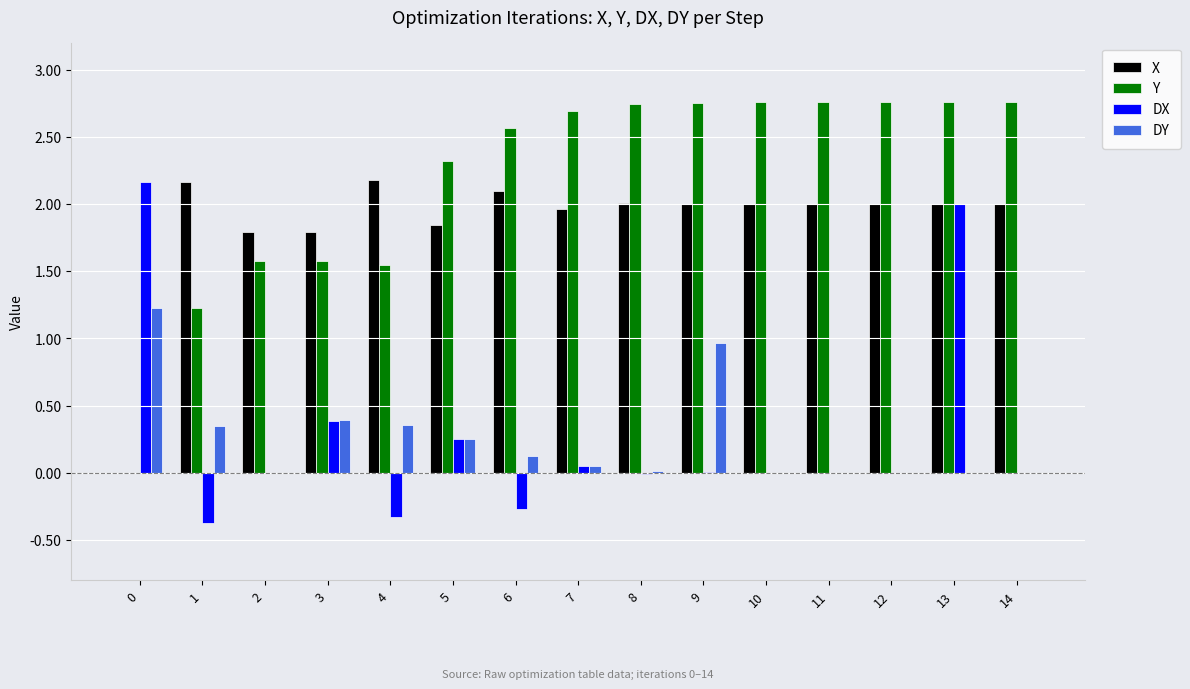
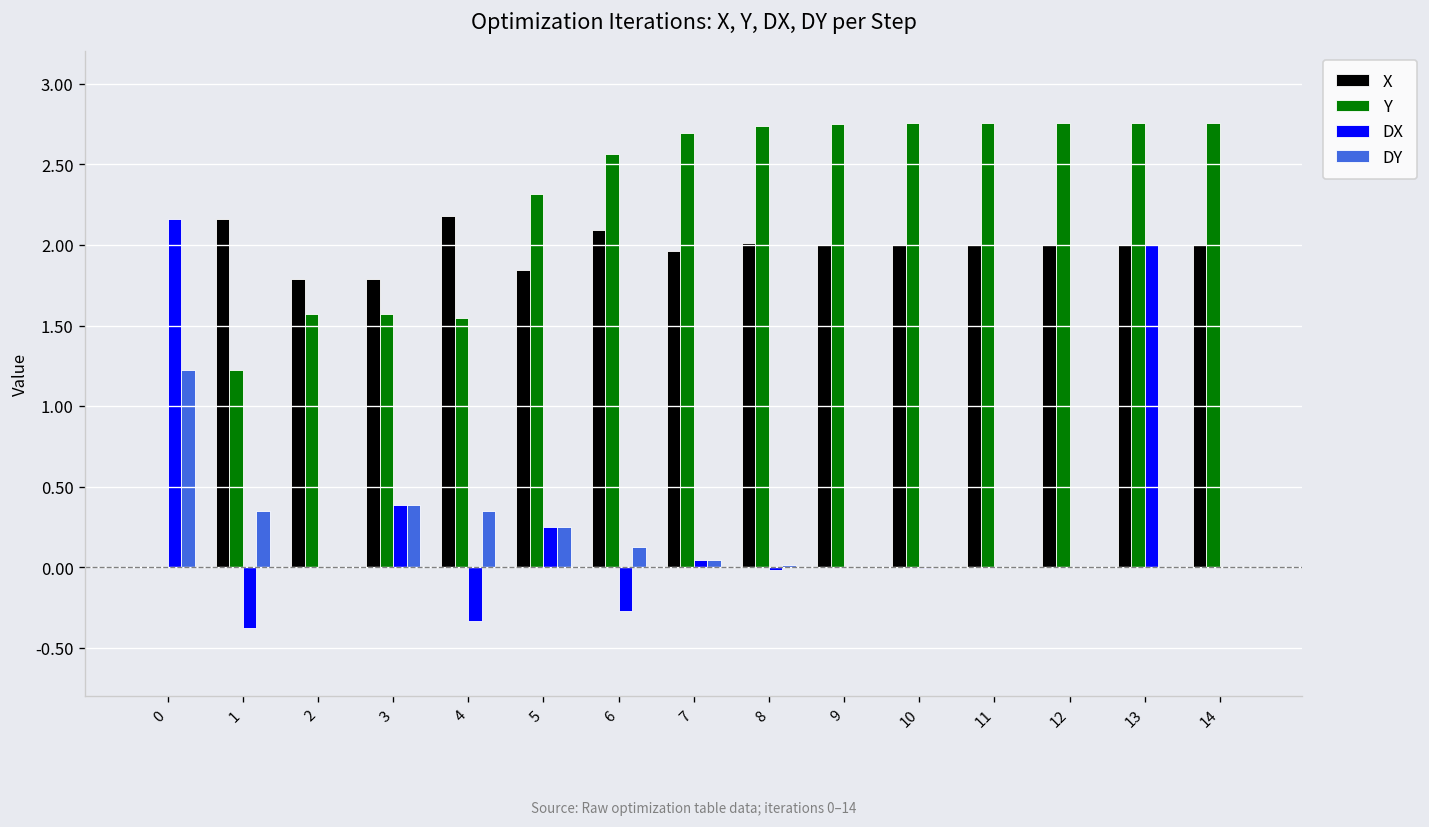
  {
    "X": {
      "0": 0.00,
      "1": 2.16,
      "2": 1.79,
      "3": 1.79,
      "4": 2.18,
      "5": 1.84,
      "6": 2.09,
      "7": 1.96,
      "8": 2.01,
      "9": 2.00,
      "10": 2.00,
      "11": 2.00,
      "12": 2.00,
      "13": 2.00,
      "14": 2.00
    },
    "Y": {
      "0": 0.00,
      "1": 1.22,
      "2": 1.57,
      "3": 1.57,
      "4": 1.55,
      "5": 2.32,
      "6": 2.57,
      "7": 2.69,
      "8": 2.74,
      "9": 2.75,
      "10": 2.76,
      "11": 2.76,
      "12": 2.76,
      "13": 2.76,
      "14": 2.76
    },
    "DX": {
      "0": 2.16,
      "1": -0.37,
      "3": 0.39,
      "4": -0.33,
      "5": 0.25,
      "6": -0.27,
      "7": 0.05,
      "13": 2.00
    },
    "DY": {
      "0": 1.22,
      "1": 0.35,
      "3": 0.39,
      "4": 0.35,
      "5": 0.25,
      "6": 0.13,
      "7": 0.05,
-     "9": 0.97
+     "9": 0.00
    }
  }
